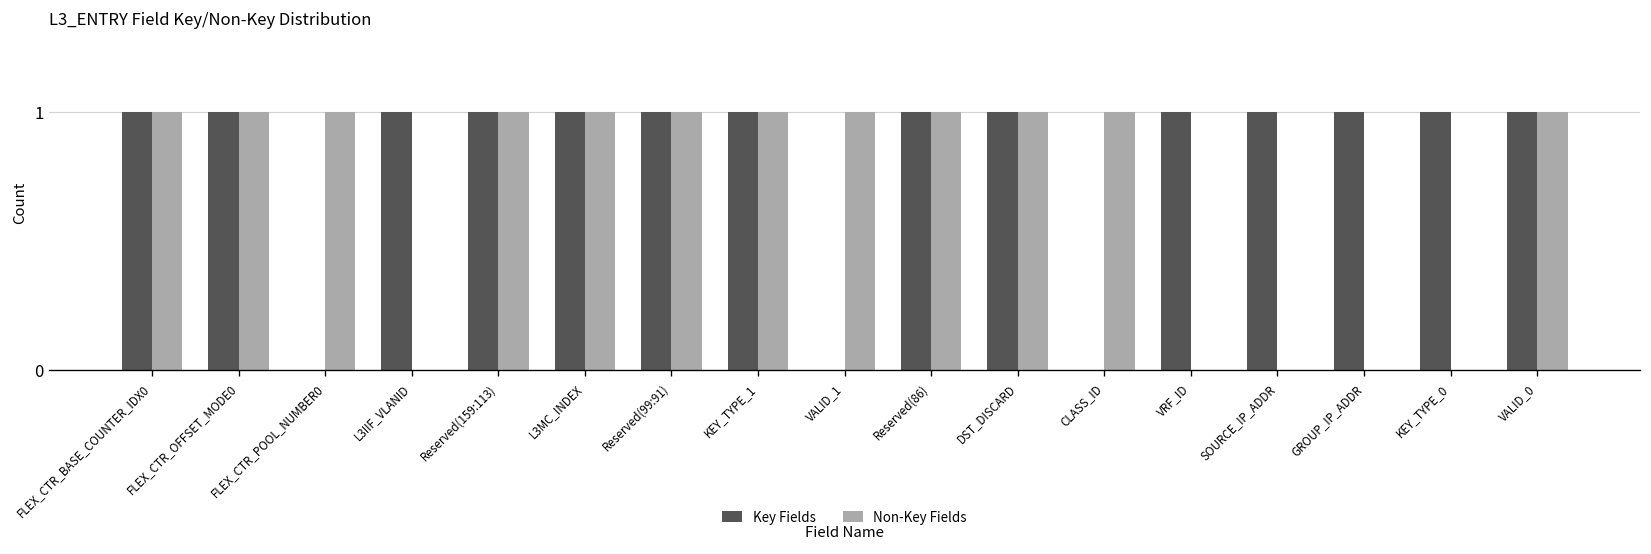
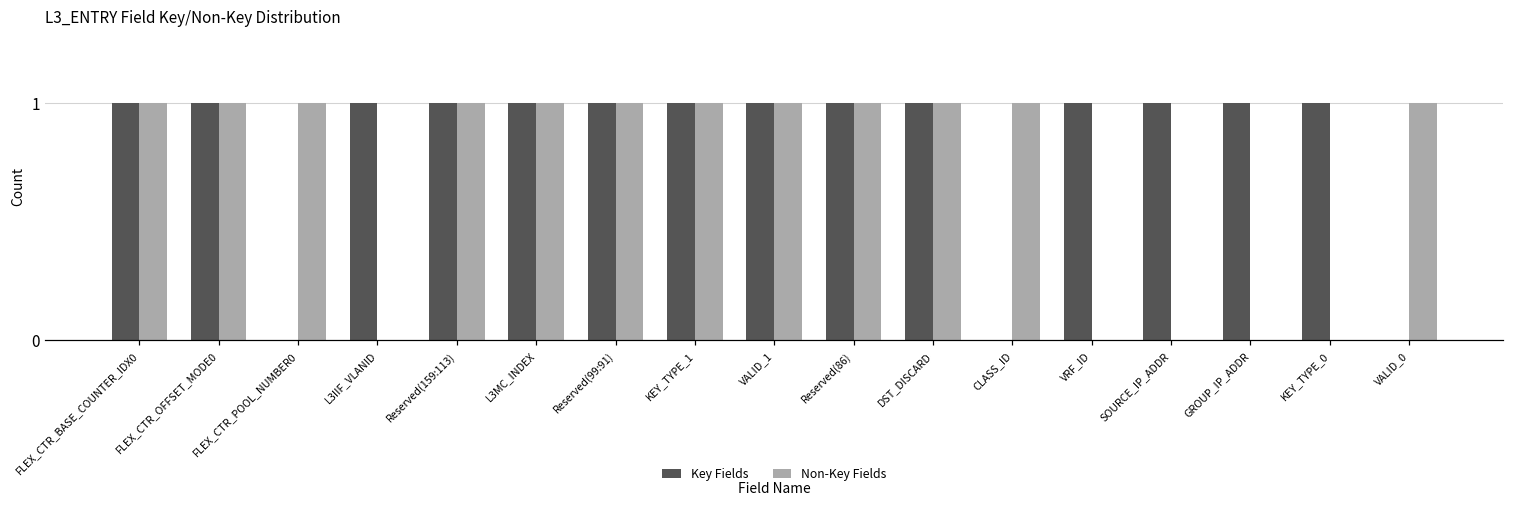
  {
    "Key Fields": {
      "FLEX_CTR_BASE_COUNTER_IDX0": 1,
      "FLEX_CTR_OFFSET_MODE0": 1,
      "FLEX_CTR_POOL_NUMBER0": 0,
      "L3IIF_VLANID": 1,
      "Reserved(159:113)": 1,
      "L3MC_INDEX": 1,
      "Reserved(99:91)": 1,
      "KEY_TYPE_1": 1,
-     "VALID_1": 0,
+     "VALID_1": 1,
      "Reserved(86)": 1,
      "DST_DISCARD": 1,
      "CLASS_ID": 0,
      "VRF_ID": 1,
      "SOURCE_IP_ADDR": 1,
      "GROUP_IP_ADDR": 1,
      "KEY_TYPE_0": 1,
-     "VALID_0": 1
+     "VALID_0": 0
    },
    "Non-Key Fields": {
      "FLEX_CTR_BASE_COUNTER_IDX0": 1,
      "FLEX_CTR_OFFSET_MODE0": 1,
      "FLEX_CTR_POOL_NUMBER0": 1,
      "L3IIF_VLANID": 0,
      "Reserved(159:113)": 1,
      "L3MC_INDEX": 1,
      "Reserved(99:91)": 1,
      "KEY_TYPE_1": 1,
      "VALID_1": 1,
      "Reserved(86)": 1,
      "DST_DISCARD": 1,
      "CLASS_ID": 1,
      "VRF_ID": 0,
      "SOURCE_IP_ADDR": 0,
      "GROUP_IP_ADDR": 0,
      "KEY_TYPE_0": 0,
      "VALID_0": 1
    }
  }
